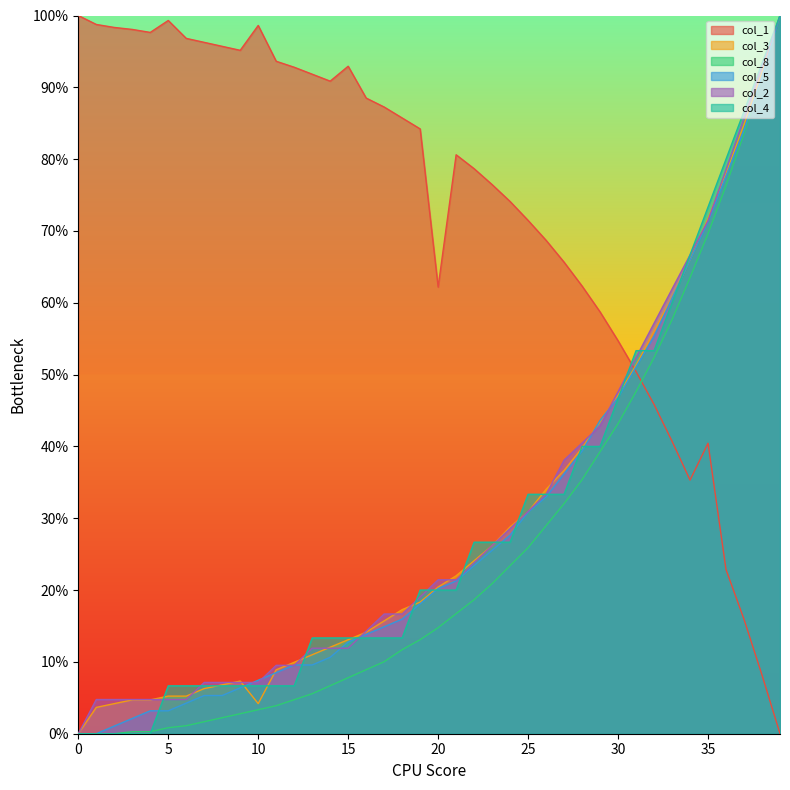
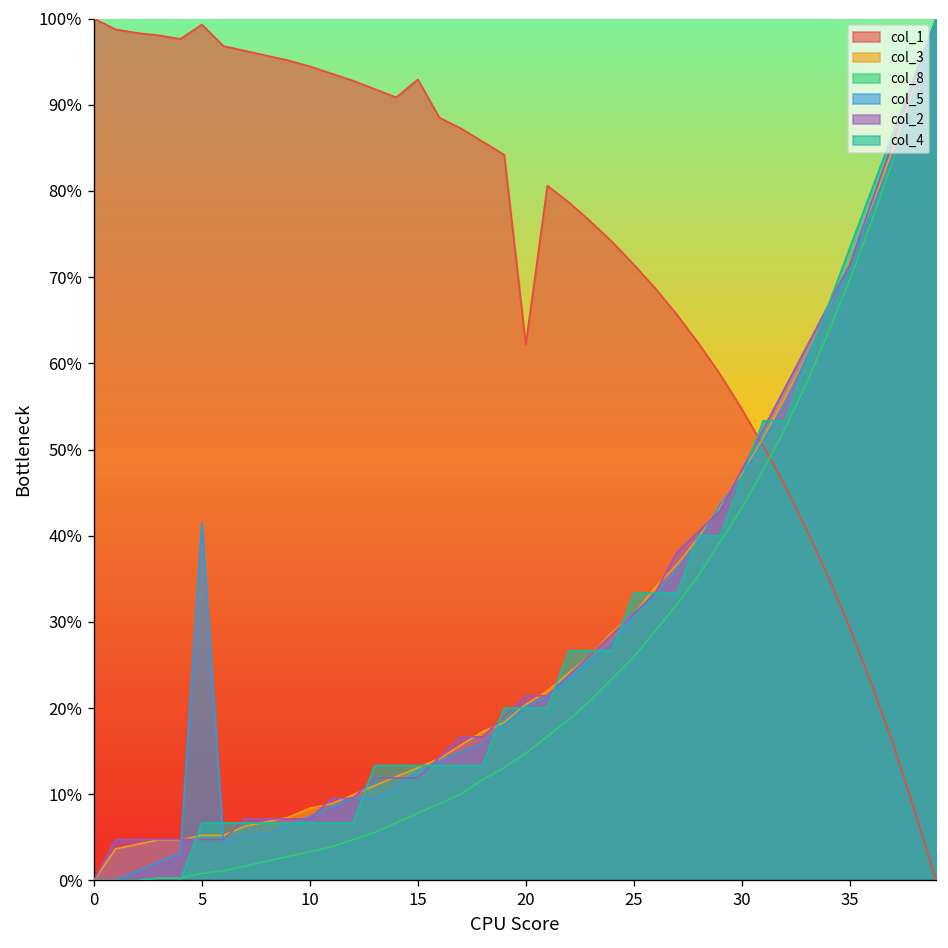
  {
    "col_1": {
      "0": "100%",
      "5": "99%",
-     "10": "99%",
+     "10": "94%",
      "15": "93%",
      "20": "62%",
      "25": "71%",
      "30": "55%",
-     "35": "40%"
+     "35": "29%"
    },
    "col_3": {
      "5": "5%",
-     "10": "4%"
+     "10": "8%"
    },
    "col_5": {
-     "5": "3%"
+     "5": "41%"
    },
    "col_2": {
      "5": "5%",
      "15": "12%",
      "20": "21%",
      "30": "48%"
    }
  }
